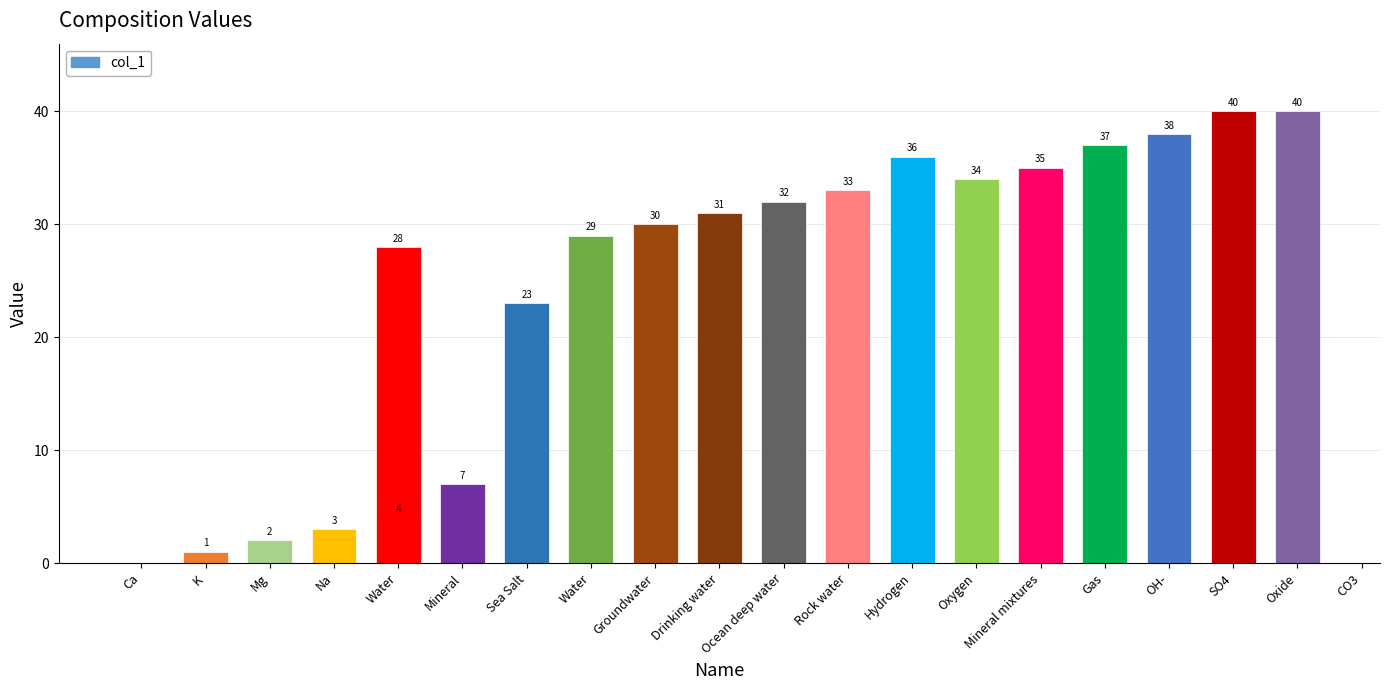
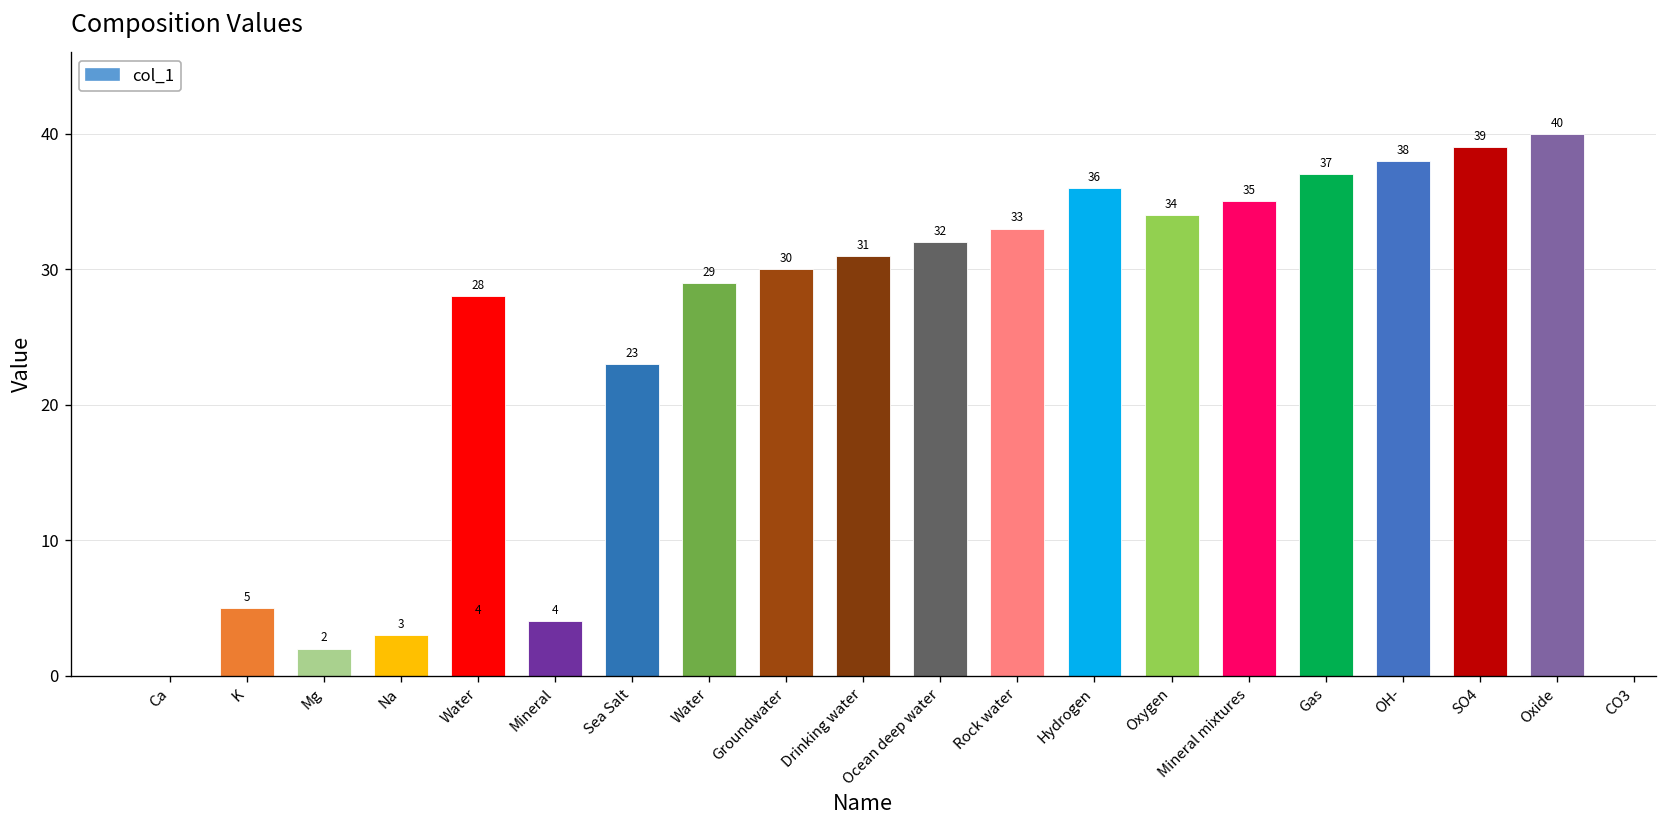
  {
-   "K": 1,
+   "K": 5,
    "Mg": 2,
    "Na": 3,
-   "Mineral": 7,
+   "Mineral": 4,
    "Sea Salt": 23,
    "Groundwater": 30,
    "Drinking water": 31,
    "Ocean deep water": 32,
    "Rock water": 33,
    "Hydrogen": 36,
    "Oxygen": 34,
    "Mineral mixtures": 35,
    "Gas": 37,
    "OH-": 38,
-   "SO4": 40,
+   "SO4": 39,
    "Oxide": 40
  }
